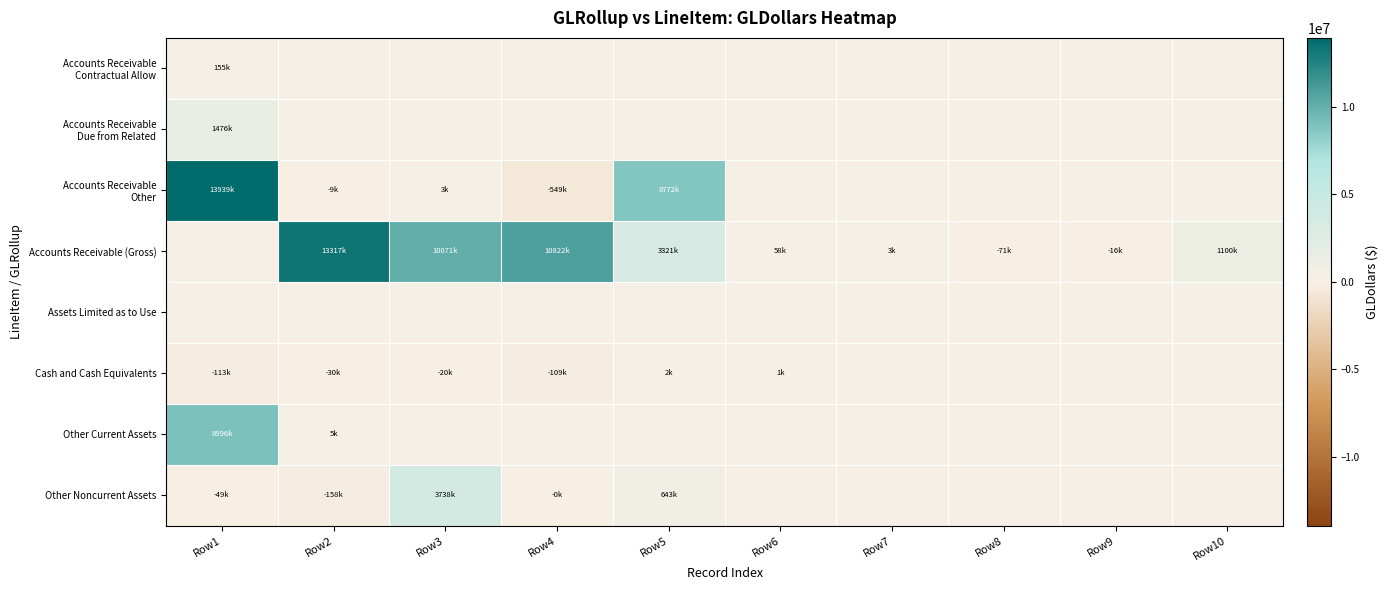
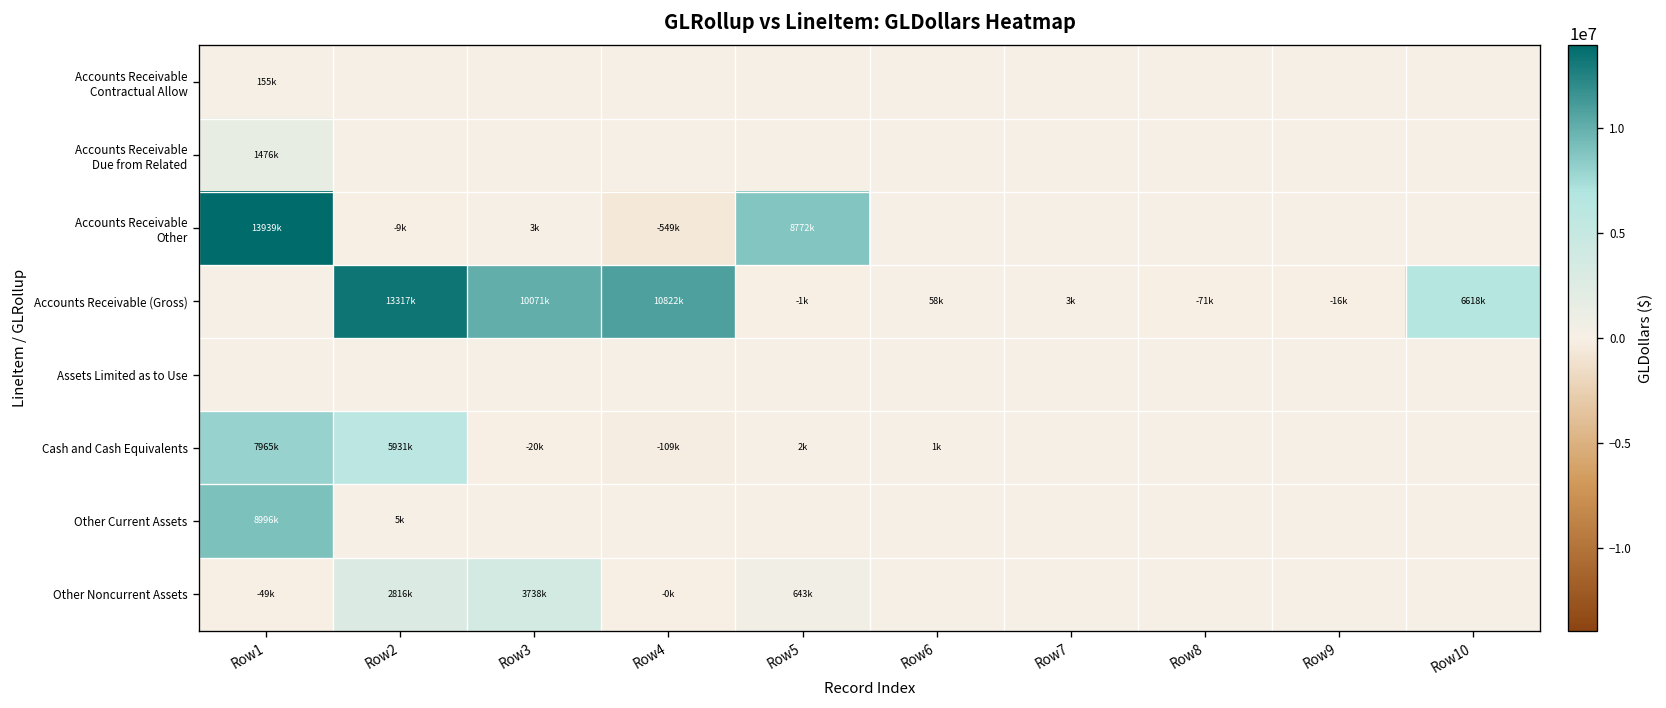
  {
    "Accounts Receivable Contractual Allow": {
      "Row1": "155k"
    },
    "Accounts Receivable Due from Related": {
      "Row1": "1476k"
    },
    "Accounts Receivable Other": {
      "Row1": "13939k",
      "Row2": "-9k",
      "Row3": "3k",
      "Row4": "-549k",
      "Row5": "8772k"
    },
    "Accounts Receivable (Gross)": {
      "Row2": "13317k",
      "Row3": "10071k",
      "Row4": "10822k",
-     "Row5": "3321k",
+     "Row5": "-1k",
      "Row6": "58k",
      "Row7": "3k",
      "Row8": "-71k",
      "Row9": "-16k",
-     "Row10": "1100k"
+     "Row10": "6618k"
    },
    "Cash and Cash Equivalents": {
-     "Row1": "-113k",
-     "Row2": "-30k",
+     "Row1": "7965k",
+     "Row2": "5931k",
      "Row3": "-20k",
      "Row4": "-109k",
      "Row5": "2k",
      "Row6": "1k"
    },
    "Other Current Assets": {
      "Row1": "8996k",
      "Row2": "5k"
    },
    "Other Noncurrent Assets": {
      "Row1": "-49k",
-     "Row2": "-158k",
+     "Row2": "2816k",
      "Row3": "3738k",
      "Row4": "-0k",
      "Row5": "643k"
    }
  }
